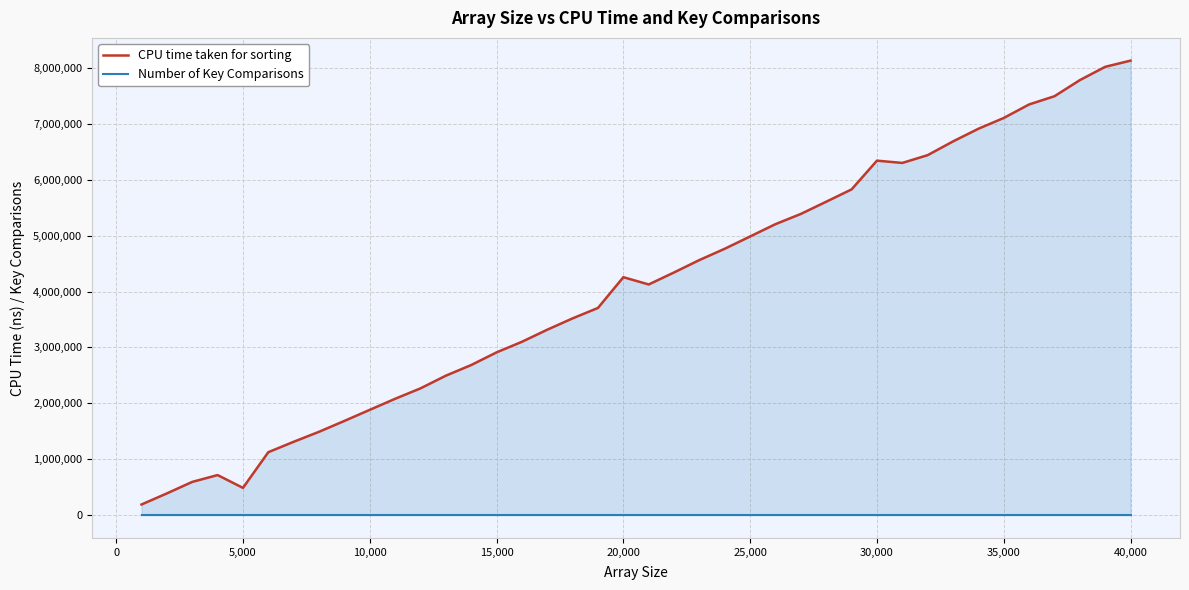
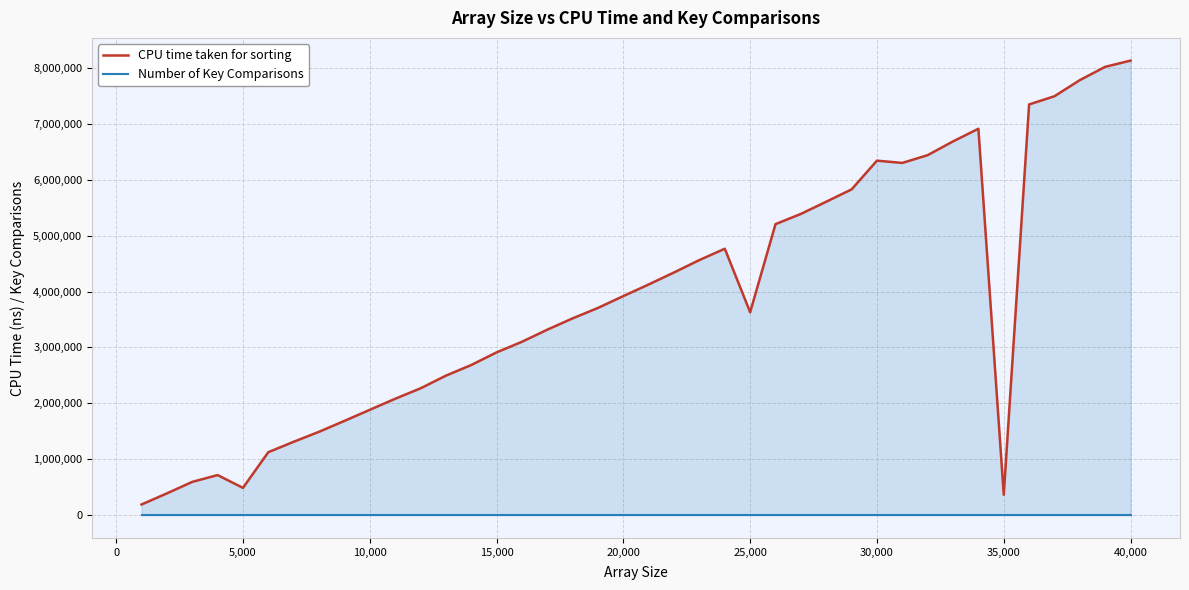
  {
    "CPU time taken for sorting": {
      "5,000": "500,000",
      "10,000": "1,900,000",
      "15,000": "2,900,000",
-     "20,000": "4,300,000",
-     "25,000": "5,000,000",
+     "20,000": "3,900,000",
+     "25,000": "3,600,000",
      "30,000": "6,300,000",
-     "35,000": "7,100,000",
+     "35,000": "400,000",
      "40,000": "8,100,000"
    },
    "Number of Key Comparisons": {
      "5,000": "0",
      "10,000": "0",
      "15,000": "0",
      "20,000": "0",
      "25,000": "0",
      "30,000": "0",
      "35,000": "0",
      "40,000": "0"
    }
  }
